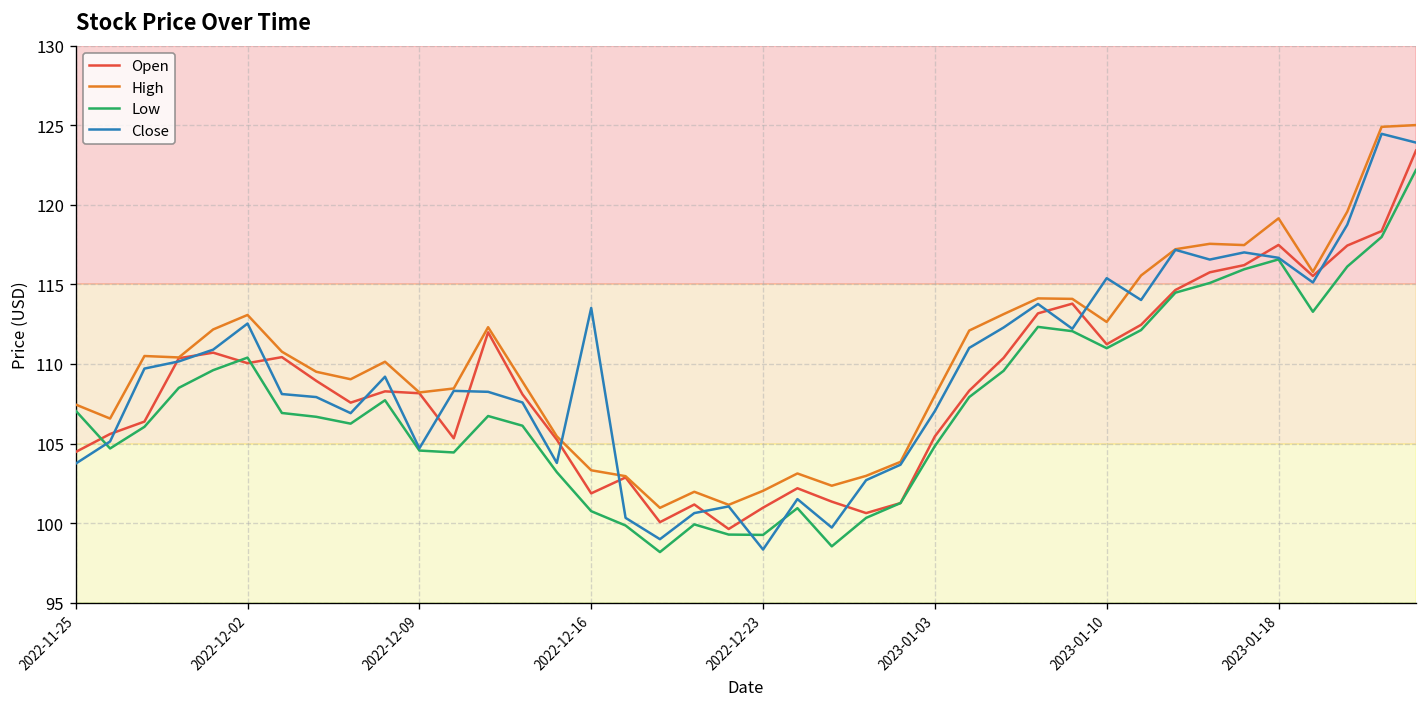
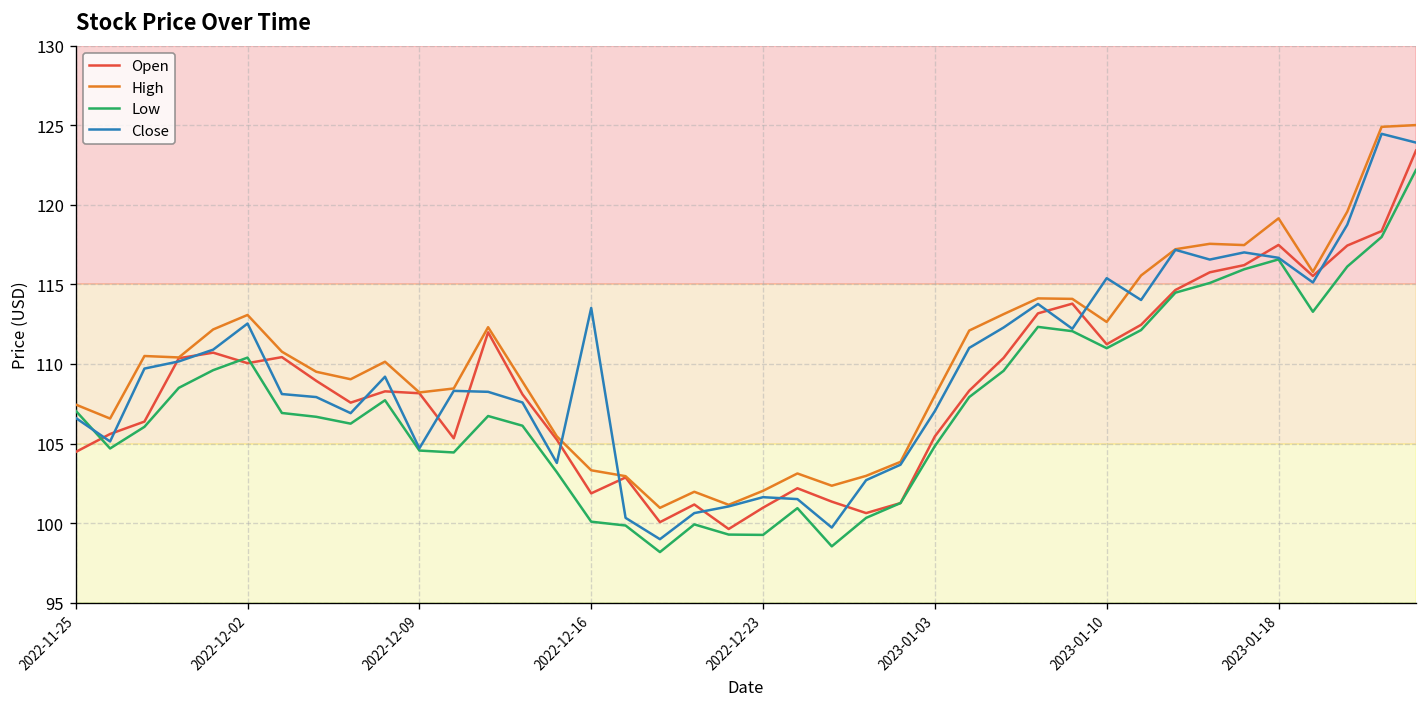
  {
    "Low": {
      "2022-11-25": 107.1,
      "2022-12-02": 110.4,
-     "2022-12-16": 100.8,
+     "2022-12-16": 100.1,
      "2022-12-23": 99.3,
      "2023-01-03": 104.8,
      "2023-01-10": 111.0
    },
    "Close": {
-     "2022-11-25": 103.7,
+     "2022-11-25": 106.6,
      "2022-12-02": 112.5,
      "2022-12-16": 113.5,
-     "2022-12-23": 98.3,
+     "2022-12-23": 101.6,
      "2023-01-03": 107.0,
      "2023-01-10": 115.4
    }
  }
